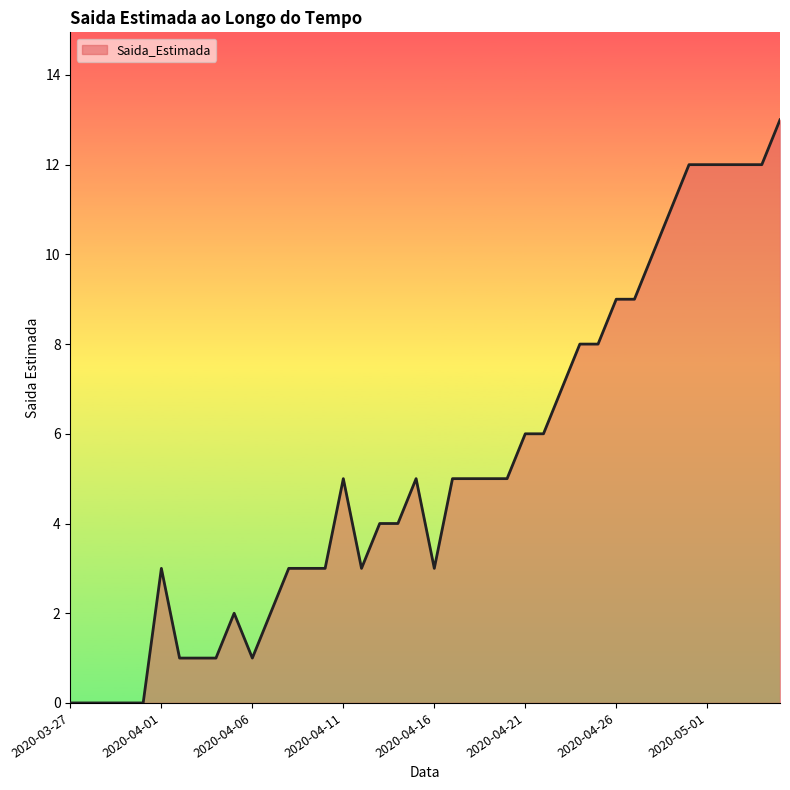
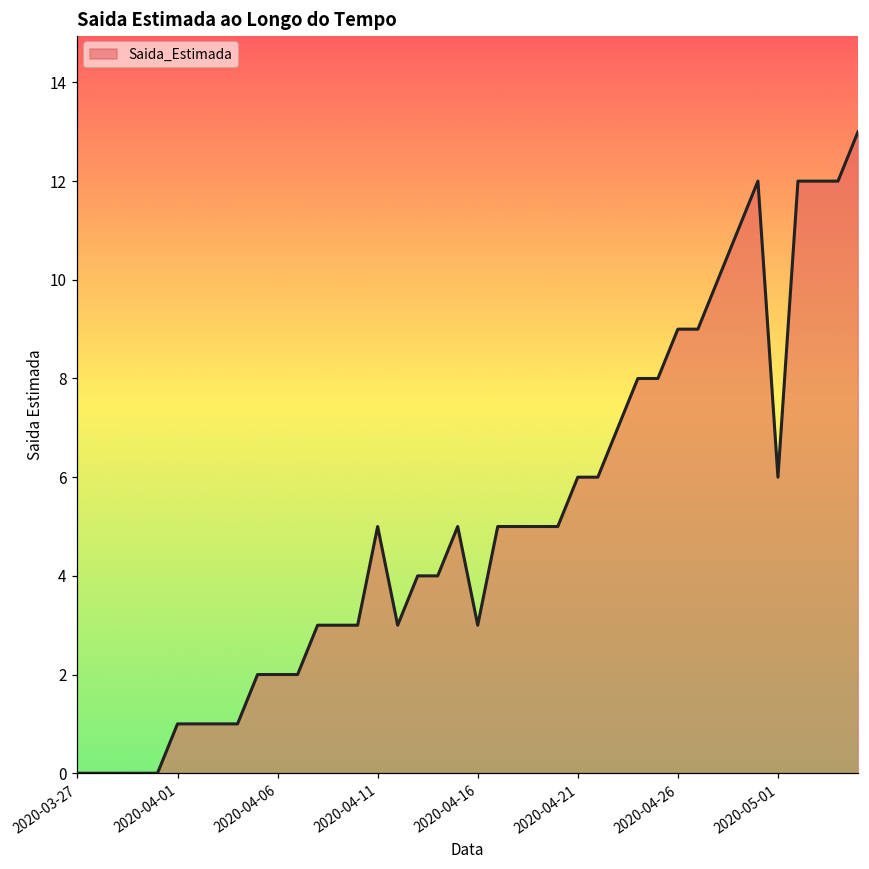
  {
    "2020-03-27": 0,
-   "2020-04-01": 3,
-   "2020-04-06": 1,
+   "2020-04-01": 1,
+   "2020-04-06": 2,
    "2020-04-11": 5,
    "2020-04-16": 3,
    "2020-04-21": 6,
    "2020-04-26": 9,
-   "2020-05-01": 12
+   "2020-05-01": 6
  }
